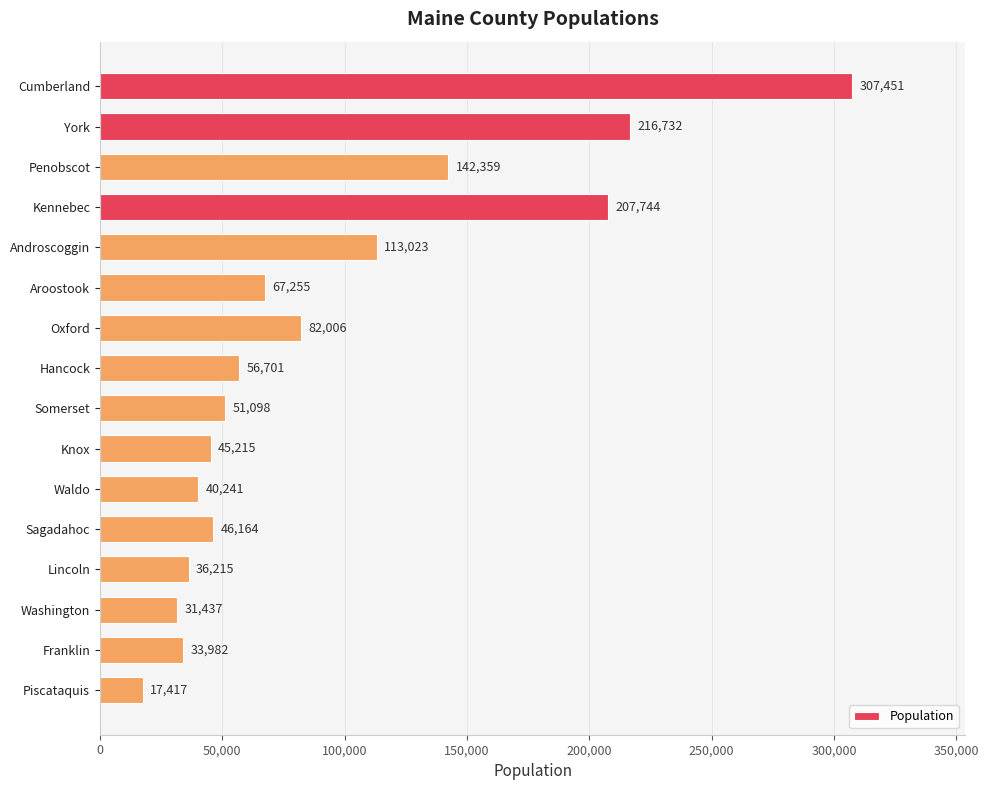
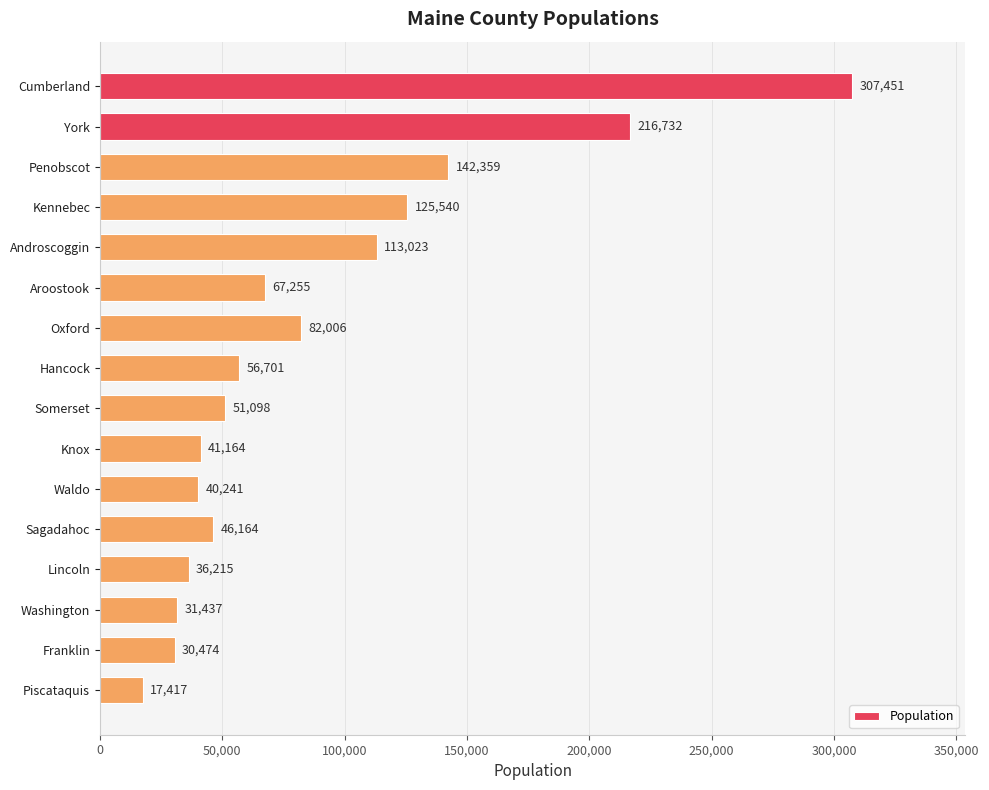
  {
    "Cumberland": "307,451",
    "York": "216,732",
    "Penobscot": "142,359",
-   "Kennebec": "207,744",
+   "Kennebec": "125,540",
    "Androscoggin": "113,023",
    "Aroostook": "67,255",
    "Oxford": "82,006",
    "Hancock": "56,701",
    "Somerset": "51,098",
-   "Knox": "45,215",
+   "Knox": "41,164",
    "Waldo": "40,241",
    "Sagadahoc": "46,164",
    "Lincoln": "36,215",
    "Washington": "31,437",
-   "Franklin": "33,982",
+   "Franklin": "30,474",
    "Piscataquis": "17,417"
  }
